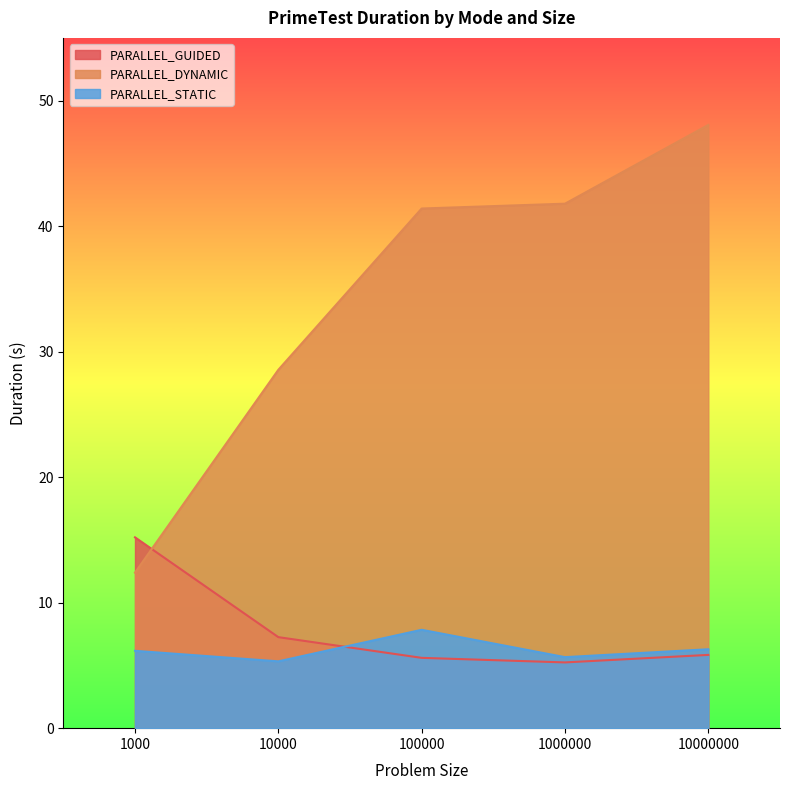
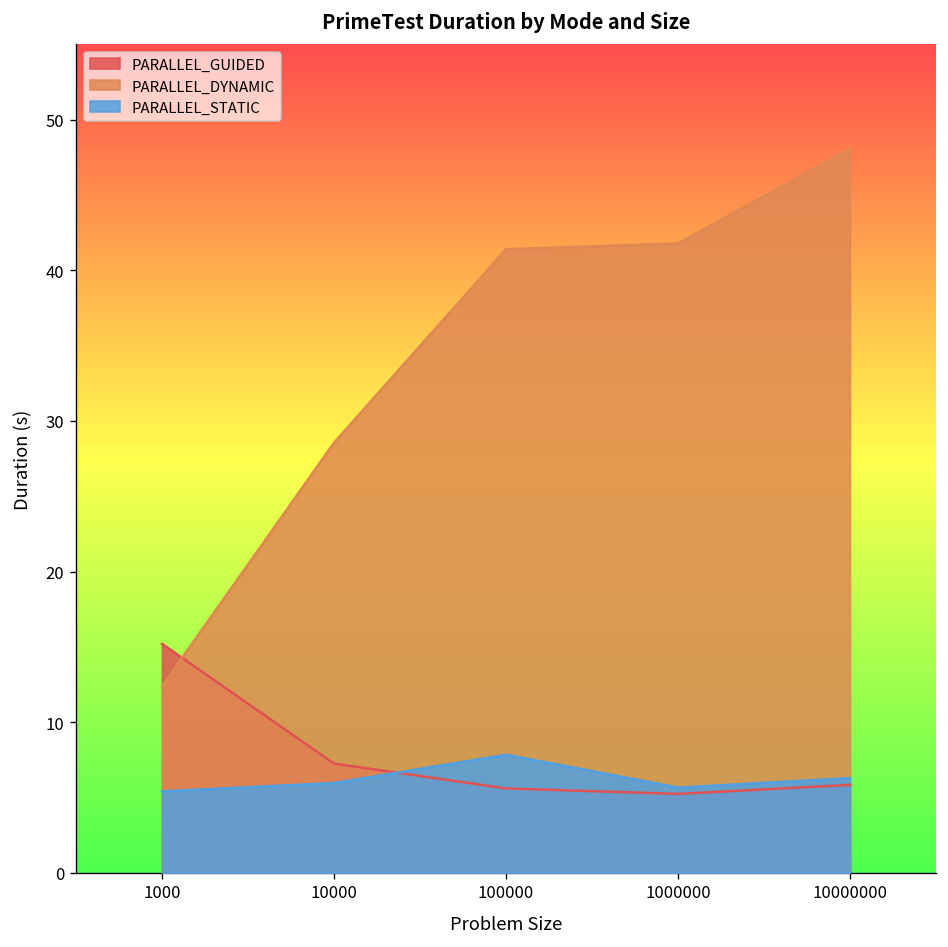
  {
    "PARALLEL_STATIC": {
-     "1000": 6.2,
-     "10000": 5.3,
+     "1000": 5.4,
+     "10000": 6.0,
      "100000": 7.8,
      "1000000": 5.7,
      "10000000": 6.3
    }
  }
